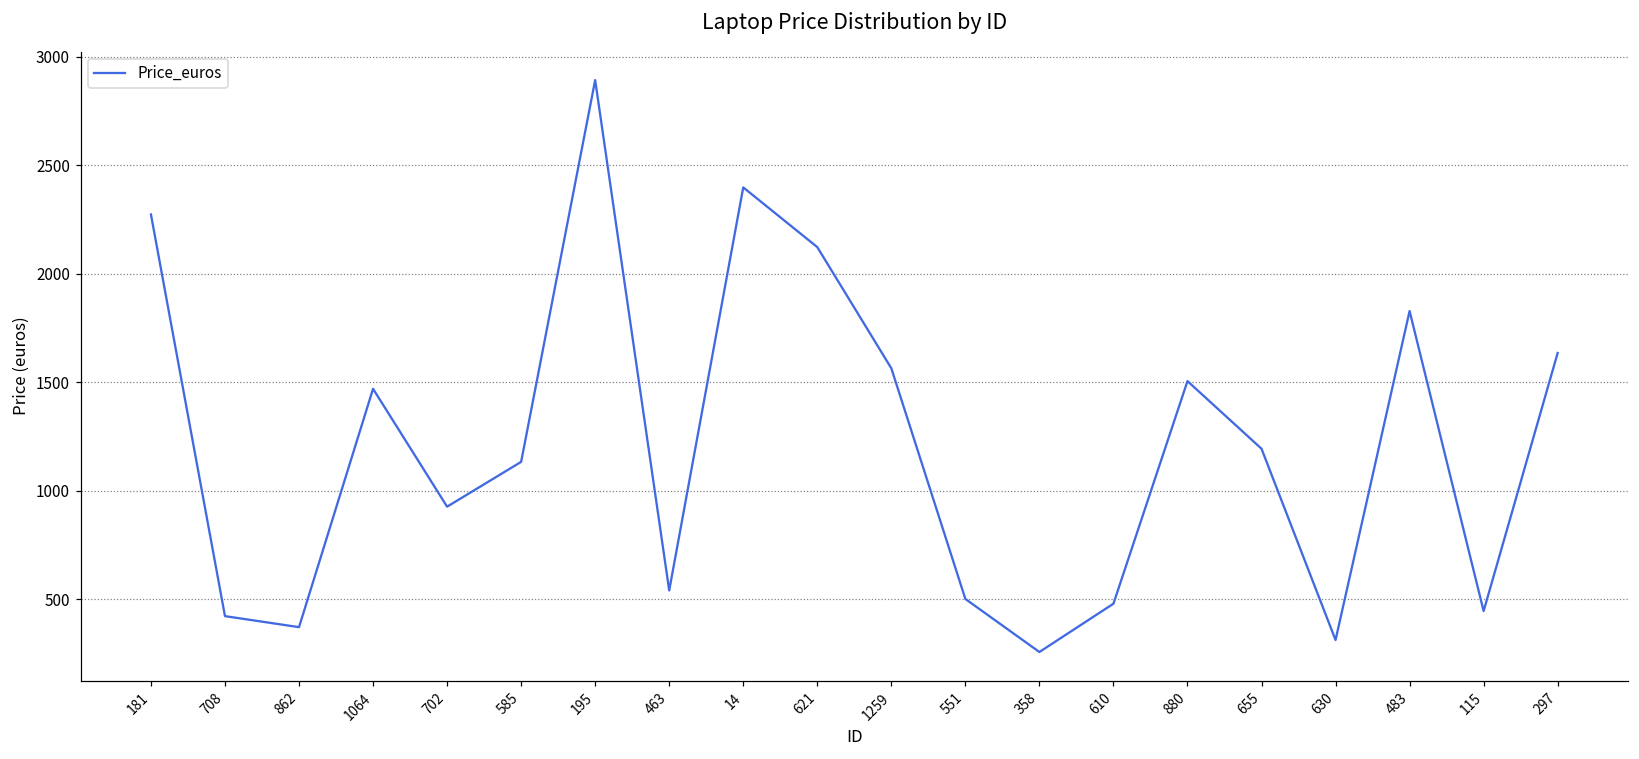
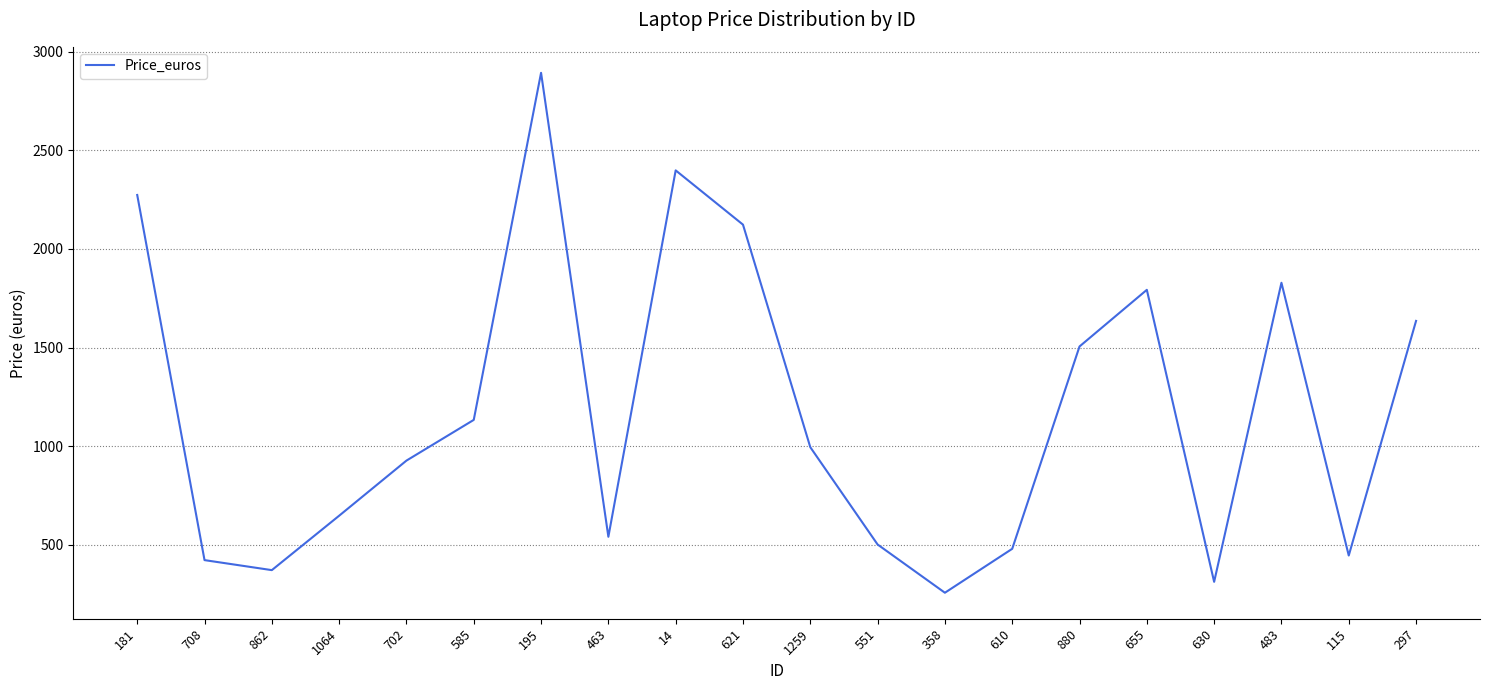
  {
    "181": 2270,
    "708": 420,
    "862": 370,
-   "1064": 1470,
+   "1064": 650,
    "702": 930,
    "585": 1130,
    "195": 2890,
    "463": 540,
    "14": 2400,
    "621": 2120,
-   "1259": 1560,
+   "1259": 1000,
    "551": 500,
    "358": 260,
    "610": 480,
    "880": 1510,
-   "655": 1190,
+   "655": 1790,
    "630": 310,
    "483": 1830,
    "115": 450,
    "297": 1640
  }
